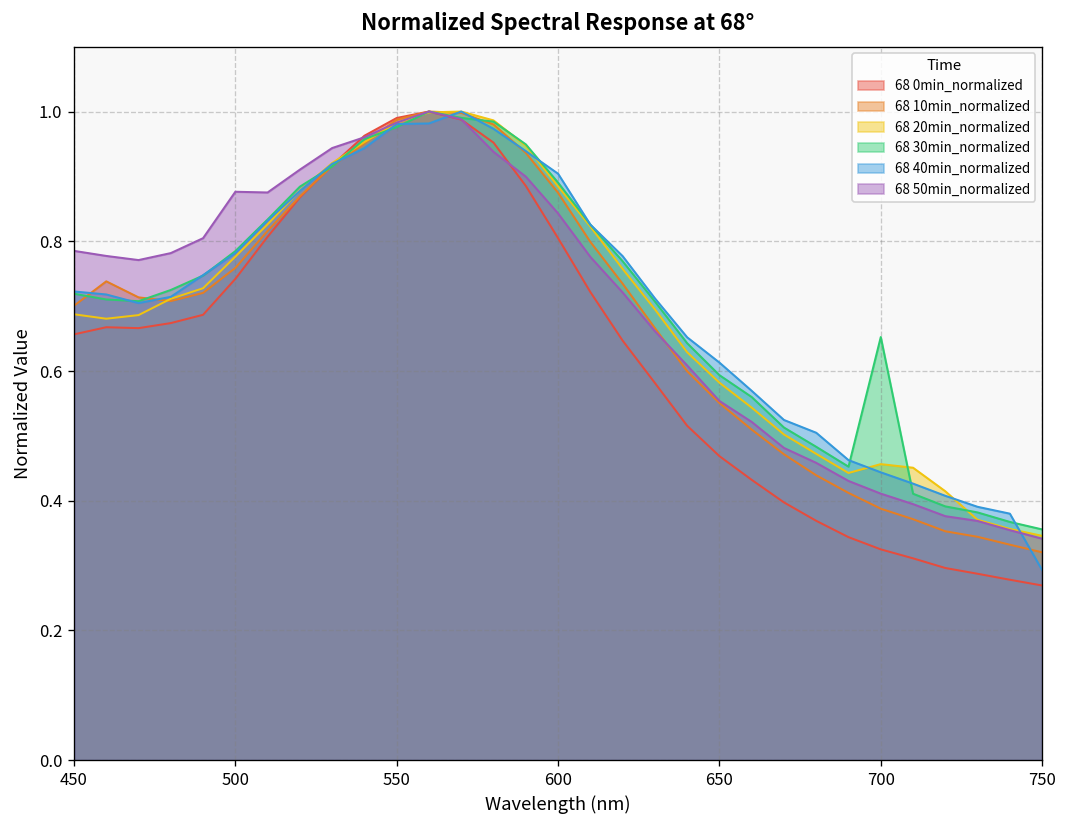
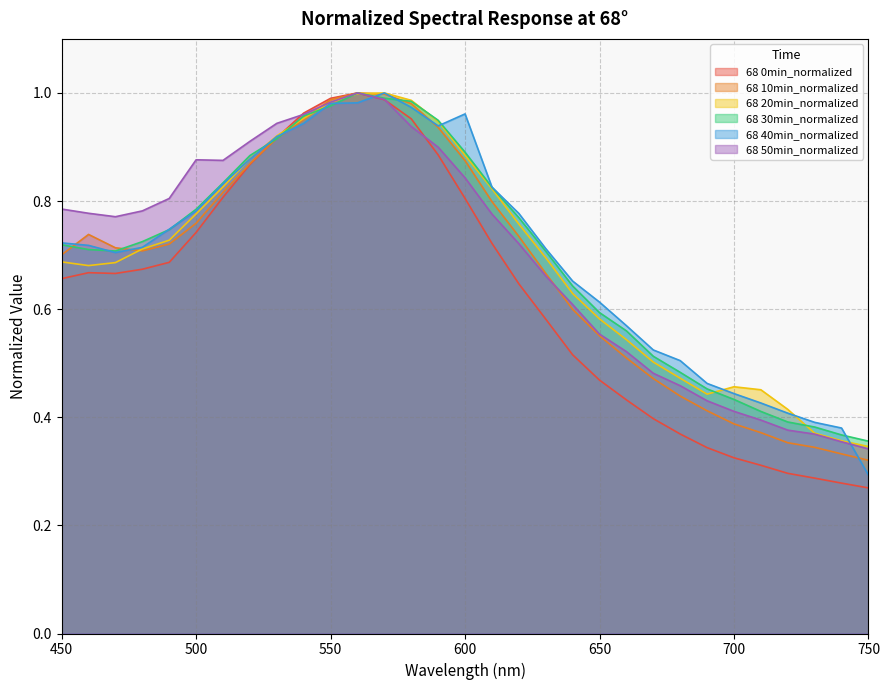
  {
    "68 30min_normalized": {
      "600": 0.89,
      "650": 0.59,
-     "700": 0.65,
+     "700": 0.43,
      "750": 0.36
    },
    "68 40min_normalized": {
-     "600": 0.90,
+     "600": 0.96,
      "650": 0.61,
      "700": 0.44,
      "750": 0.29
    },
    "68 50min_normalized": {
      "450": 0.79,
      "500": 0.88,
      "600": 0.84,
      "700": 0.41
    }
  }
